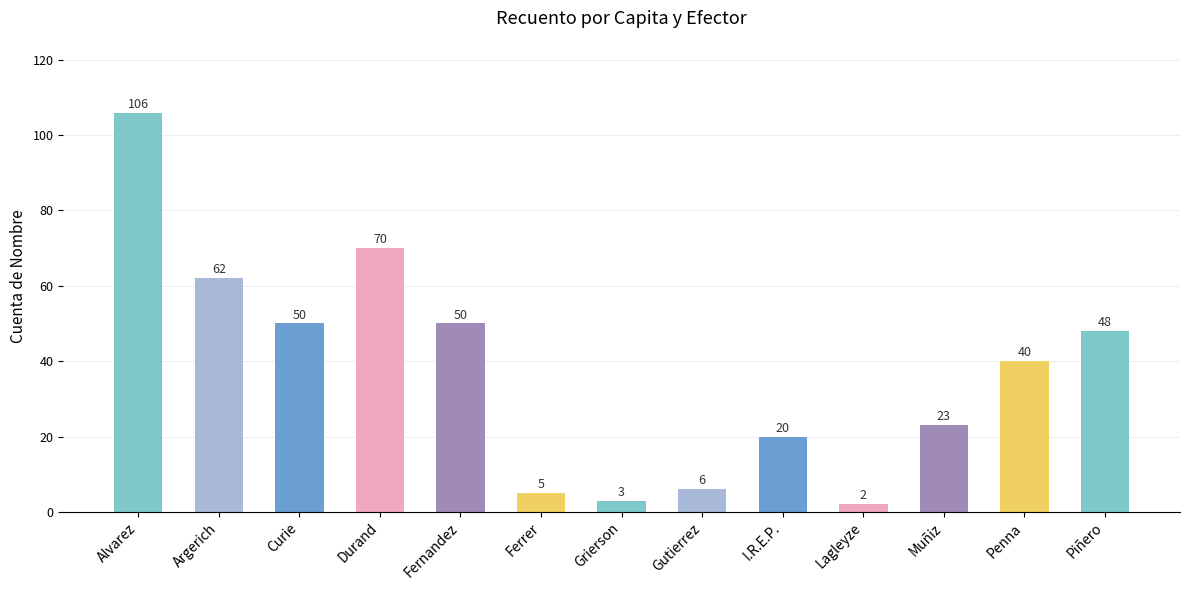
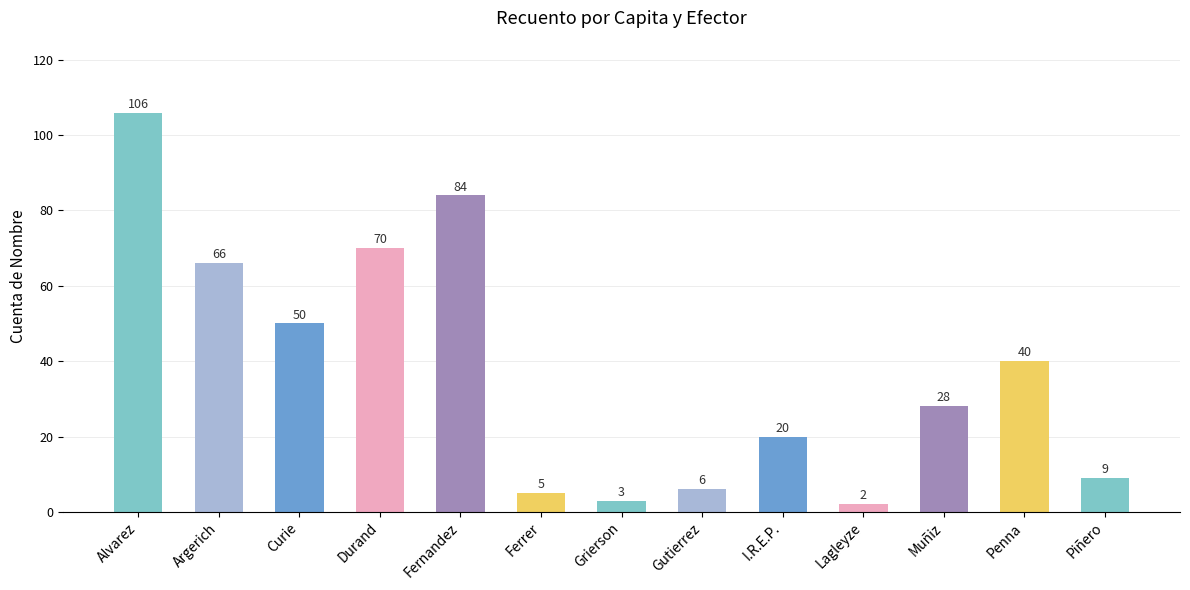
  {
    "Alvarez": 106,
-   "Argerich": 62,
+   "Argerich": 66,
    "Curie": 50,
    "Durand": 70,
-   "Fernandez": 50,
+   "Fernandez": 84,
    "Ferrer": 5,
    "Grierson": 3,
    "Gutierrez": 6,
    "I.R.E.P.": 20,
    "Lagleyze": 2,
-   "Muñiz": 23,
+   "Muñiz": 28,
    "Penna": 40,
-   "Piñero": 48
+   "Piñero": 9
  }
